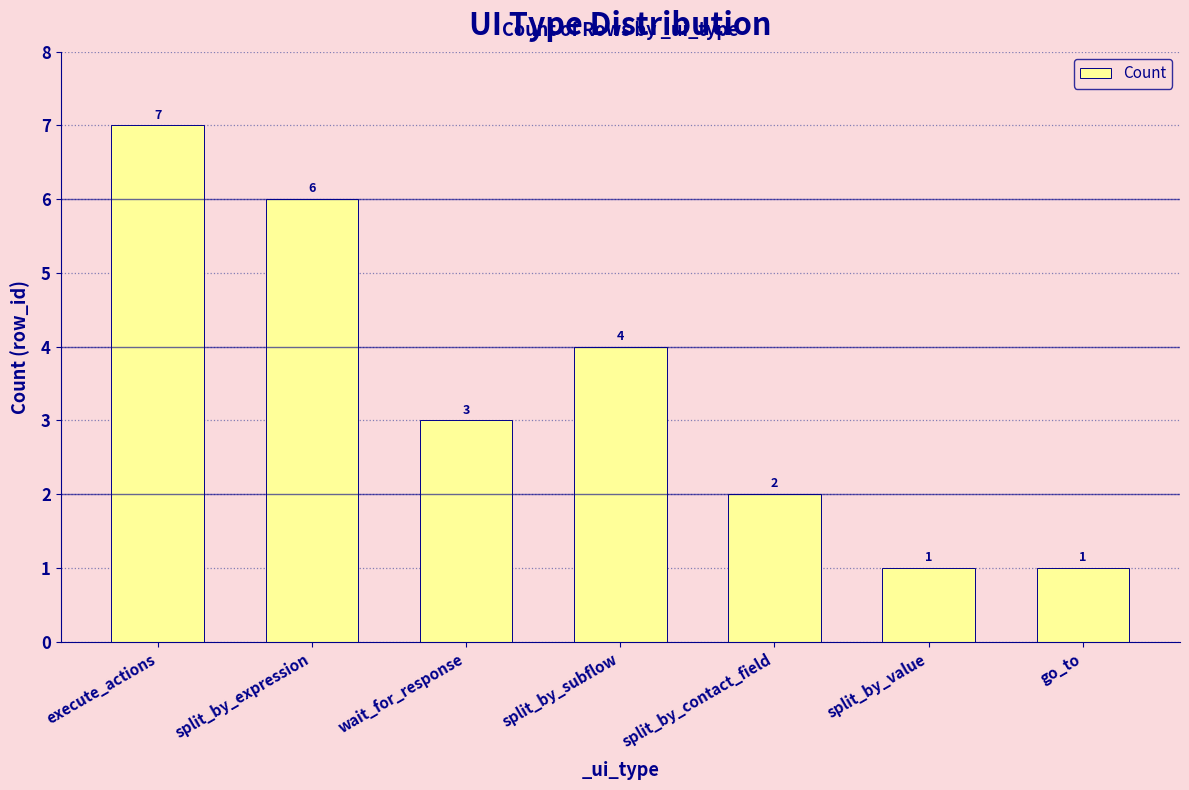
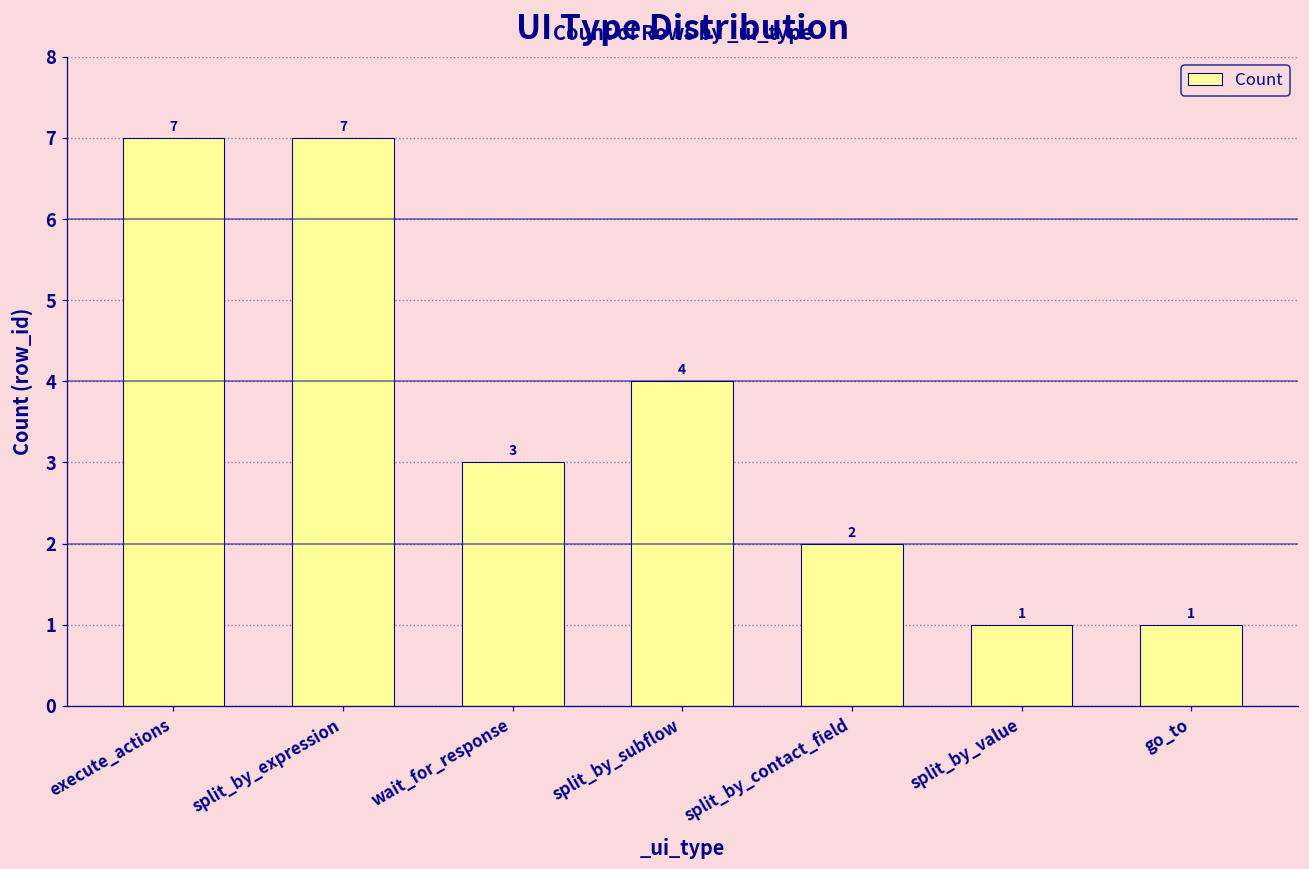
  {
    "execute_actions": 7,
-   "split_by_expression": 6,
+   "split_by_expression": 7,
    "wait_for_response": 3,
    "split_by_subflow": 4,
    "split_by_contact_field": 2,
    "split_by_value": 1,
    "go_to": 1
  }
